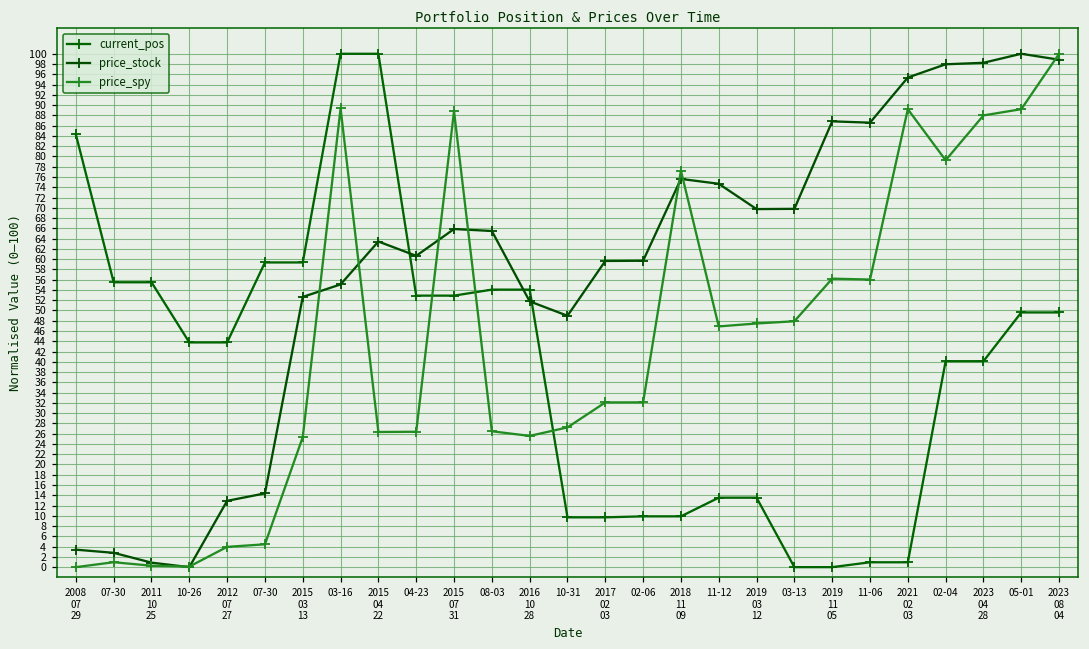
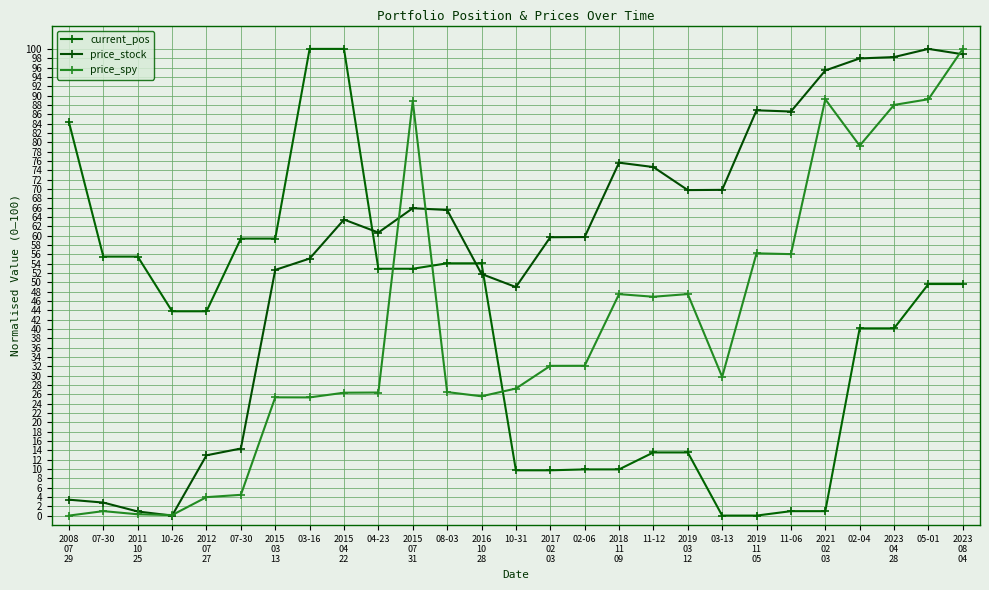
  {
    "price_spy": {
      "2008 07 29": 0,
      "2011 10 25": 0,
      "2012 07 27": 4,
      "2015 03 13": 25,
-     "03-16": 89,
+     "03-16": 25,
      "2015 04 22": 26,
      "04-23": 26,
      "2015 07 31": 89,
      "08-03": 26,
      "2016 10 28": 26,
      "10-31": 27,
      "2017 02 03": 32,
      "02-06": 32,
-     "2018 11 09": 77,
+     "2018 11 09": 47,
      "11-12": 47,
      "2019 03 12": 47,
-     "03-13": 48,
+     "03-13": 30,
      "2019 11 05": 56,
      "11-06": 56,
      "2021 02 03": 89,
      "02-04": 79,
      "2023 04 28": 88,
      "05-01": 89,
      "2023 08 04": 100
    }
  }
